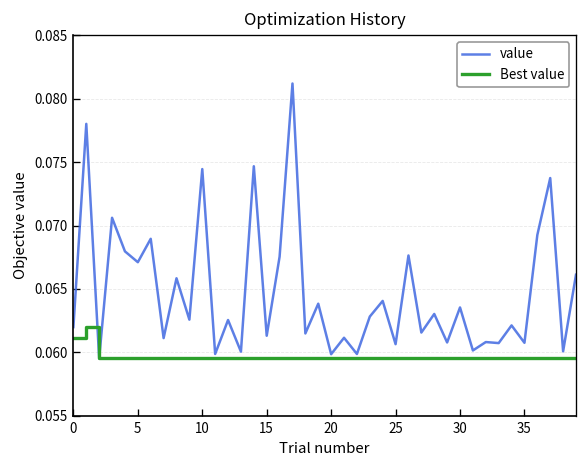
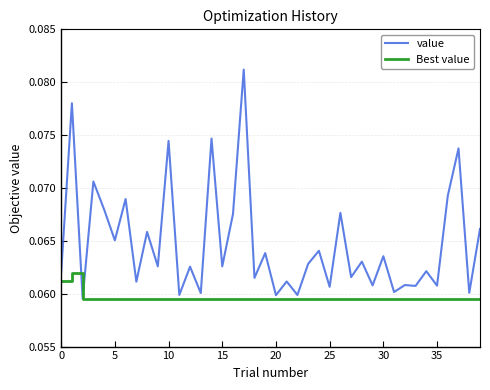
  {
    "value": {
      "0": 0.0620,
-     "5": 0.0671,
+     "5": 0.0650,
      "10": 0.0745,
-     "15": 0.0613,
+     "15": 0.0626,
      "20": 0.0599,
      "25": 0.0607,
      "30": 0.0635,
      "35": 0.0608
    },
    "Best value": {
      "0": 0.0612,
      "5": 0.0595,
      "10": 0.0595,
      "15": 0.0595,
      "20": 0.0595,
      "25": 0.0595,
      "30": 0.0595,
      "35": 0.0595
    }
  }
